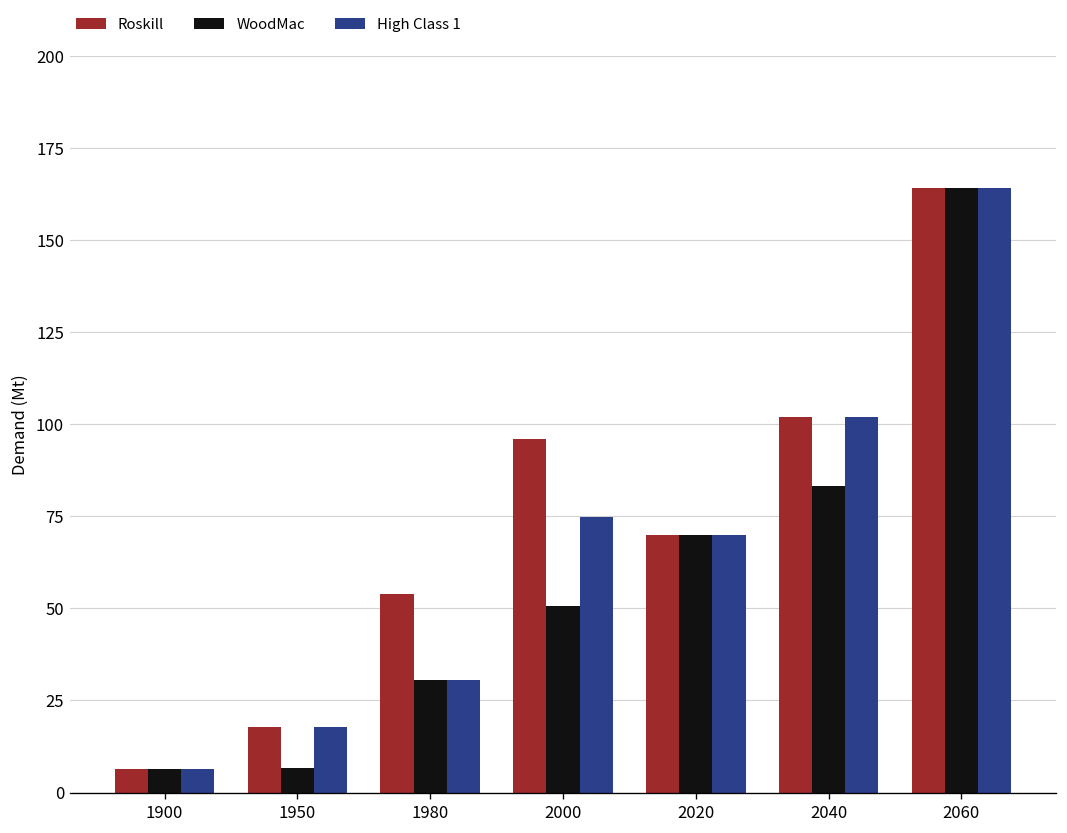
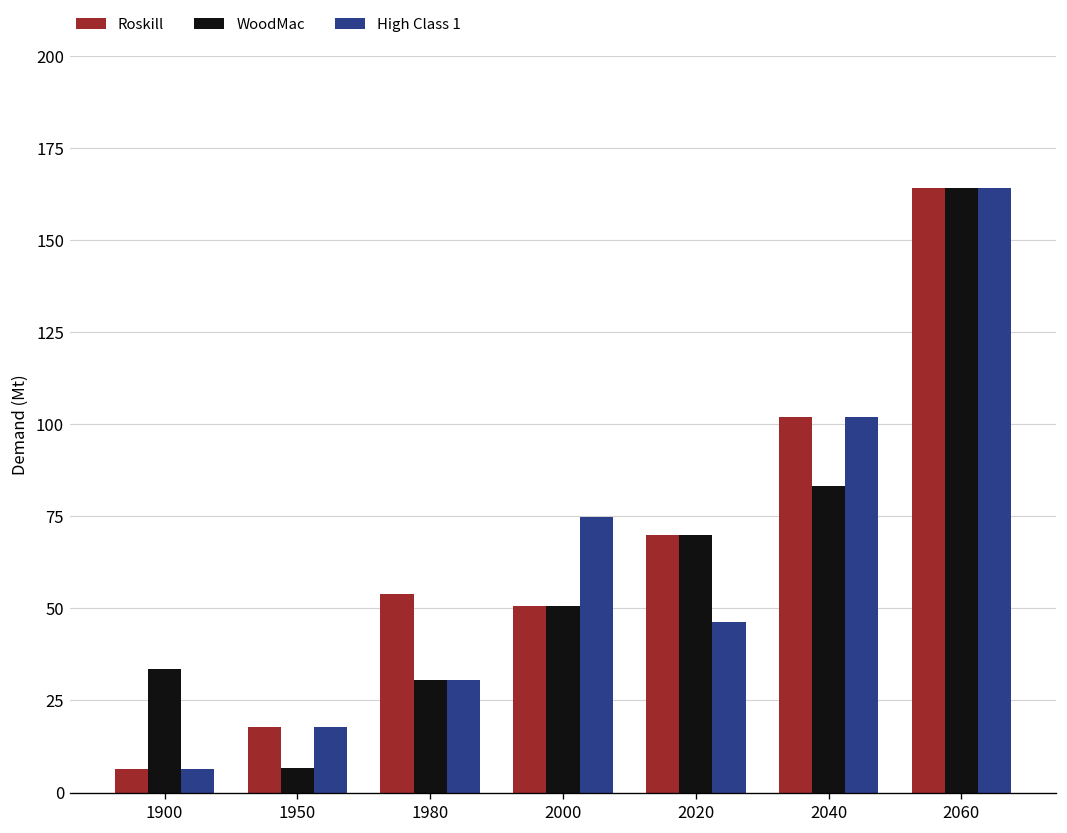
  {
    "Roskill": {
      "1900": 6,
      "1950": 18,
      "1980": 54,
-     "2000": 96,
+     "2000": 51,
      "2020": 70,
      "2040": 102,
      "2060": 164
    },
    "WoodMac": {
-     "1900": 6,
+     "1900": 33,
      "1950": 7,
      "1980": 31,
      "2000": 51,
      "2020": 70,
      "2040": 83,
      "2060": 164
    },
    "High Class 1": {
      "1900": 6,
      "1950": 18,
      "1980": 31,
      "2000": 75,
-     "2020": 70,
+     "2020": 46,
      "2040": 102,
      "2060": 164
    }
  }
